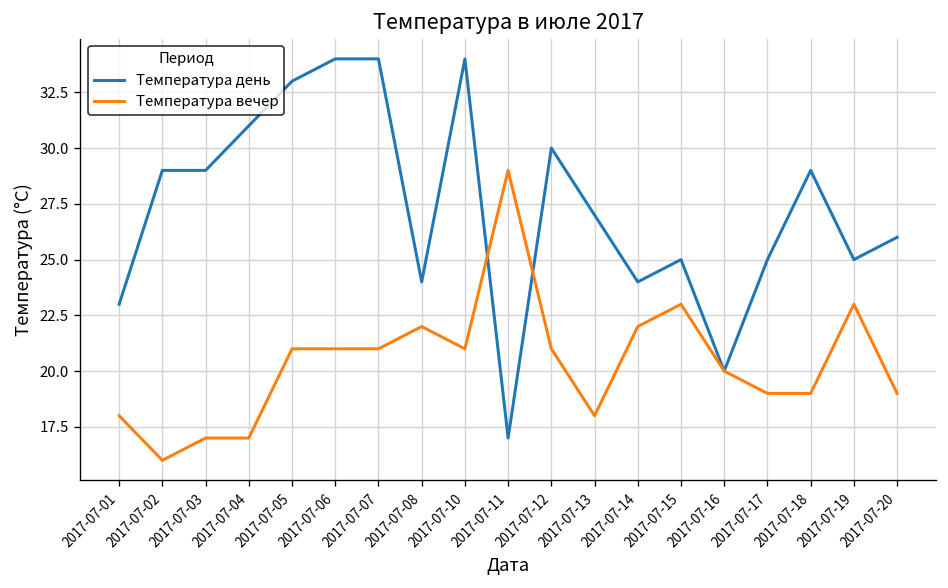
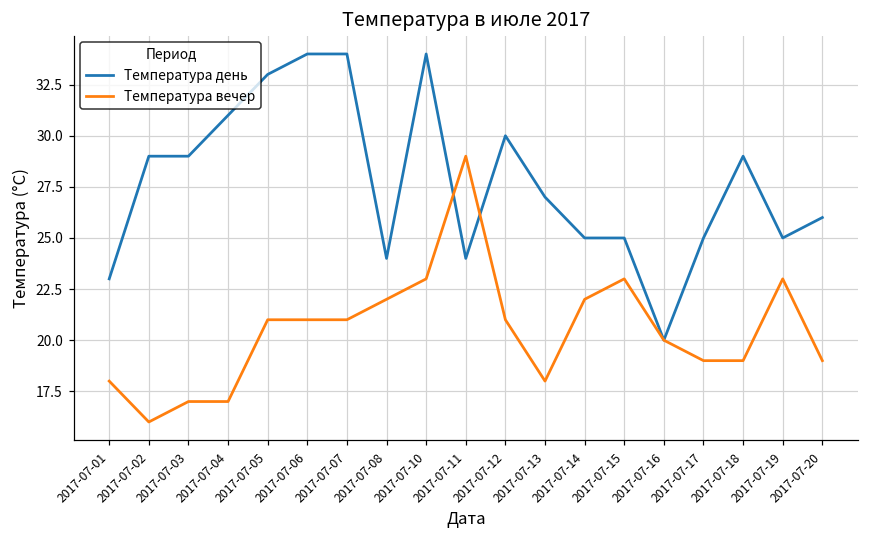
  {
    "Температура день": {
      "2017-07-01": 23,
      "2017-07-02": 29,
      "2017-07-03": 29,
      "2017-07-04": 31,
      "2017-07-05": 33,
      "2017-07-06": 34,
      "2017-07-07": 34,
      "2017-07-08": 24,
      "2017-07-10": 34,
-     "2017-07-11": 17,
+     "2017-07-11": 24,
      "2017-07-12": 30,
      "2017-07-13": 27,
-     "2017-07-14": 24,
+     "2017-07-14": 25,
      "2017-07-15": 25,
      "2017-07-17": 25,
      "2017-07-18": 29,
      "2017-07-19": 25,
      "2017-07-20": 26
    },
    "Температура вечер": {
      "2017-07-01": 18,
      "2017-07-02": 16,
      "2017-07-03": 17,
      "2017-07-04": 17,
      "2017-07-05": 21,
      "2017-07-06": 21,
      "2017-07-07": 21,
      "2017-07-08": 22,
-     "2017-07-10": 21,
+     "2017-07-10": 23,
      "2017-07-11": 29,
      "2017-07-12": 21,
      "2017-07-13": 18,
      "2017-07-14": 22,
      "2017-07-15": 23,
      "2017-07-17": 19,
      "2017-07-18": 19,
      "2017-07-19": 23,
      "2017-07-20": 19
    }
  }
